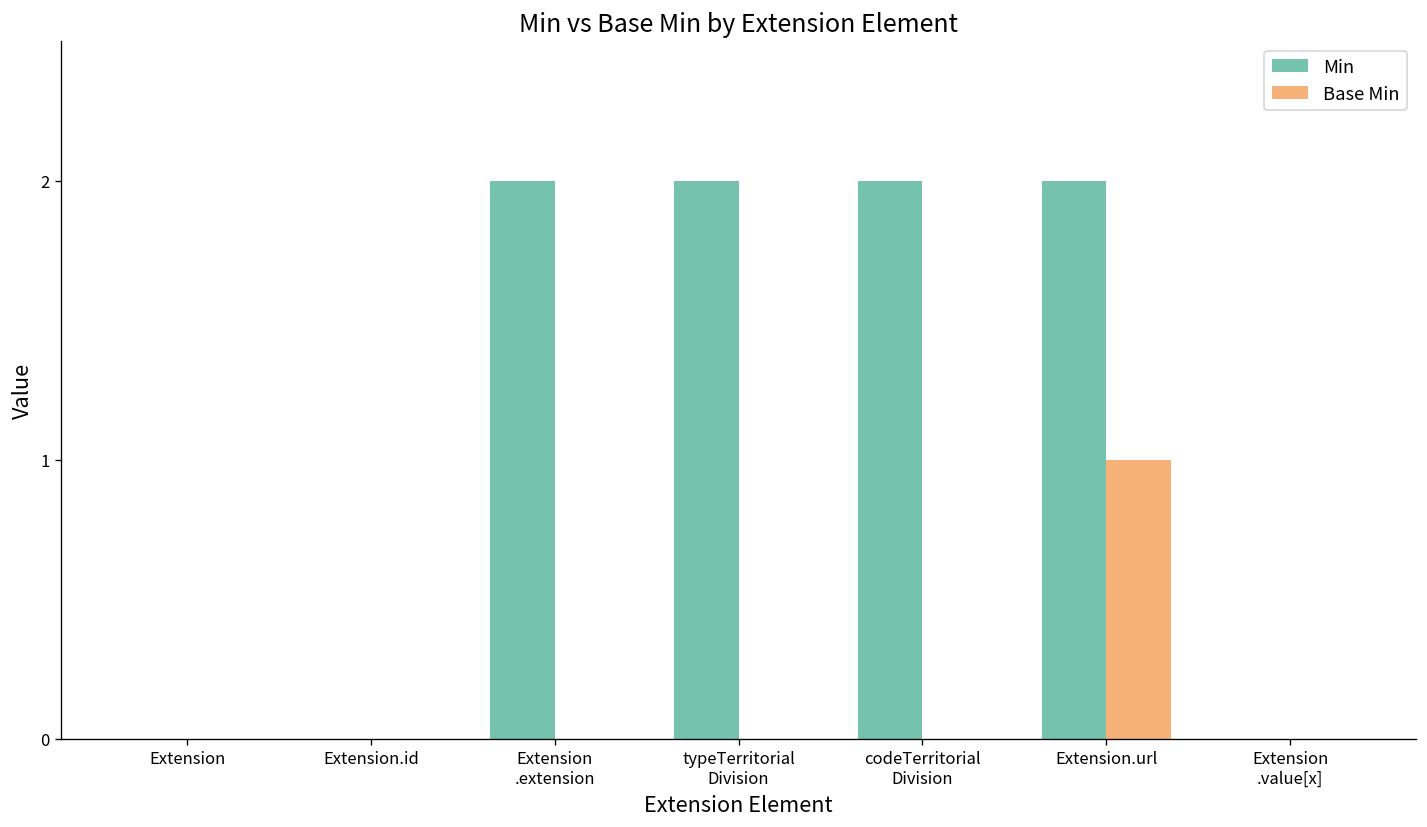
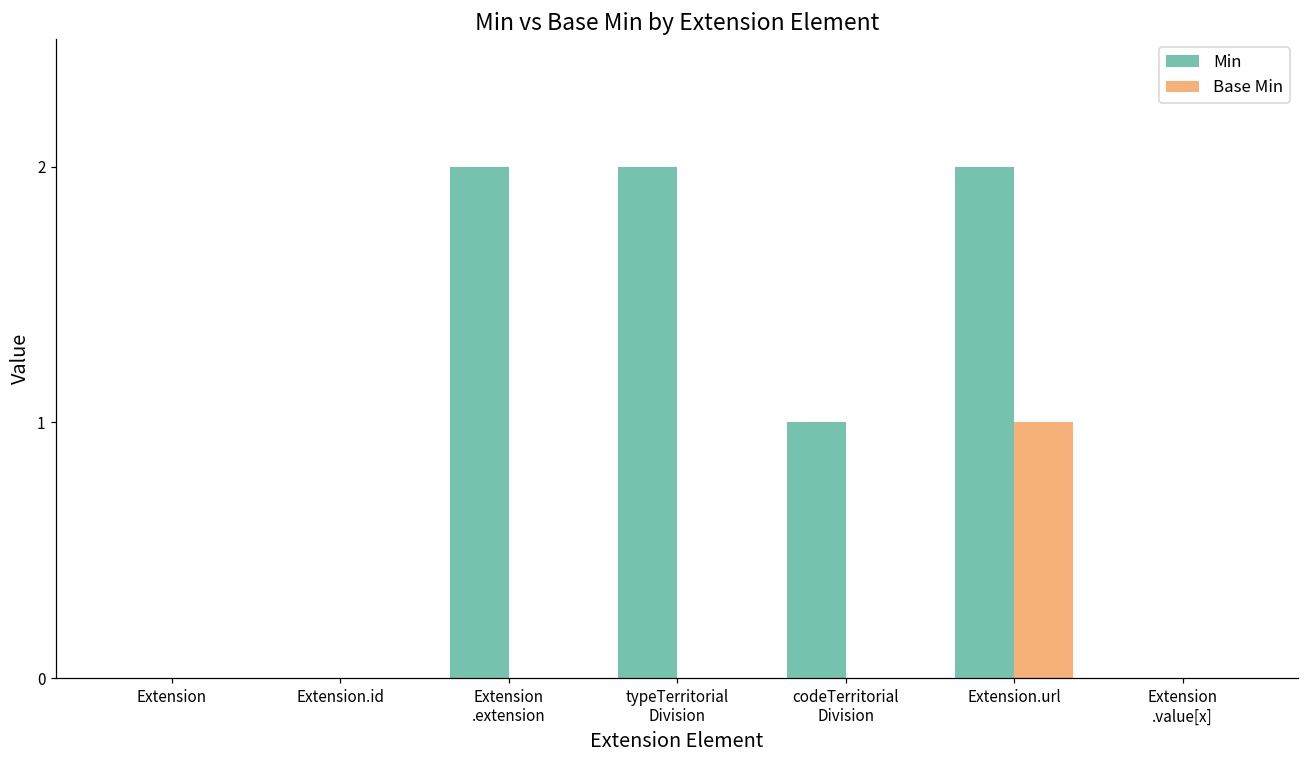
  {
    "Min": {
      "Extension": 0,
      "Extension.id": 0,
      "Extension .extension": 2,
      "typeTerritorial Division": 2,
-     "codeTerritorial Division": 2,
+     "codeTerritorial Division": 1,
      "Extension.url": 2,
      "Extension .value[x]": 0
    },
    "Base Min": {
      "Extension": 0,
      "Extension.id": 0,
      "Extension .extension": 0,
      "typeTerritorial Division": 0,
      "codeTerritorial Division": 0,
      "Extension.url": 1,
      "Extension .value[x]": 0
    }
  }
